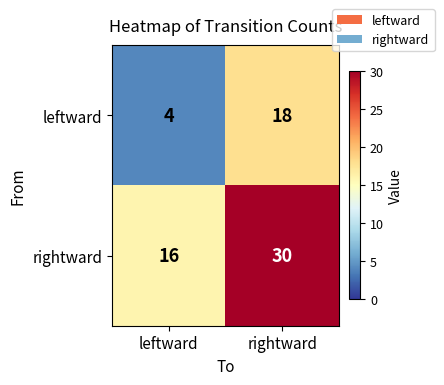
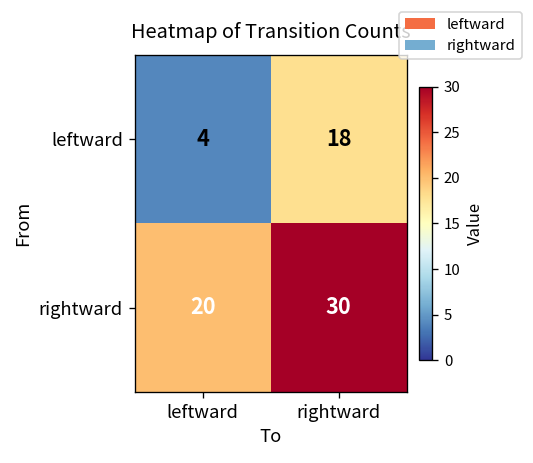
  {
    "leftward": {
      "leftward": 4,
      "rightward": 18
    },
    "rightward": {
-     "leftward": 16,
+     "leftward": 20,
      "rightward": 30
    }
  }
